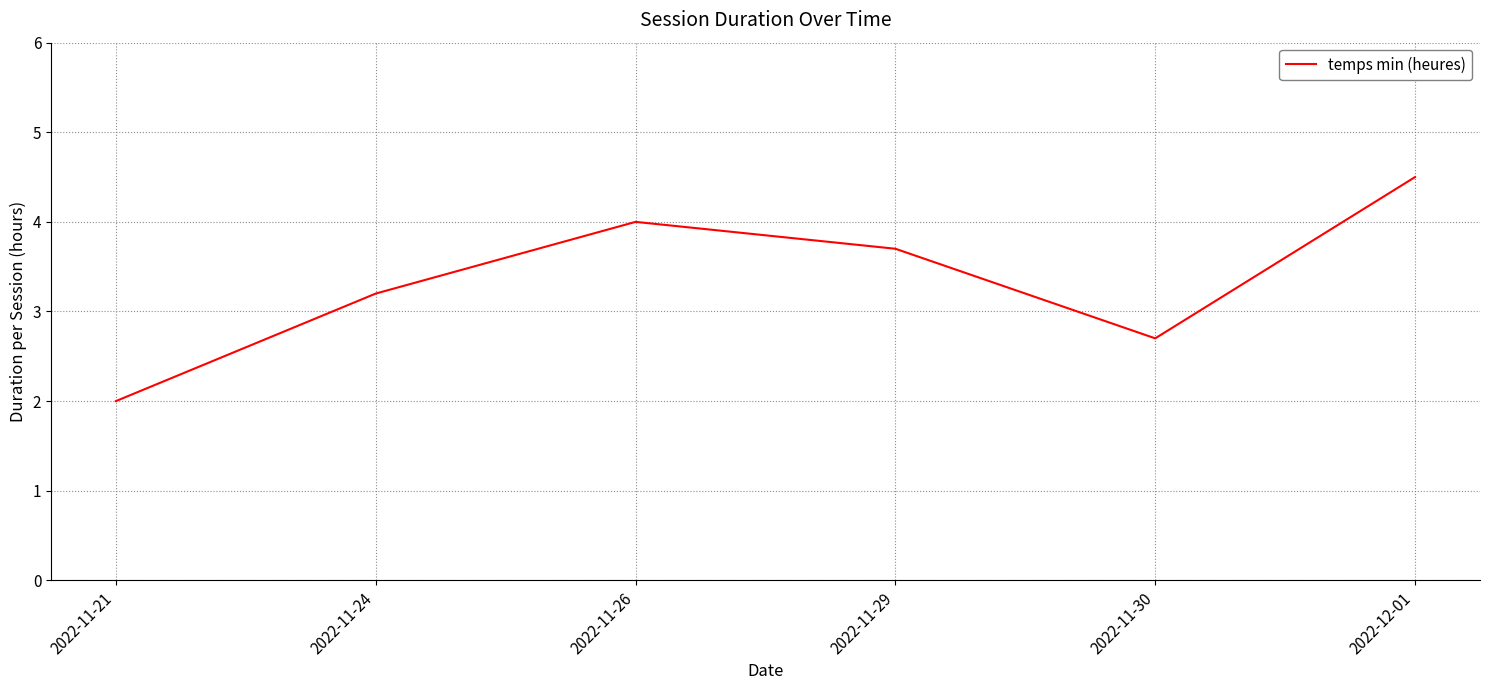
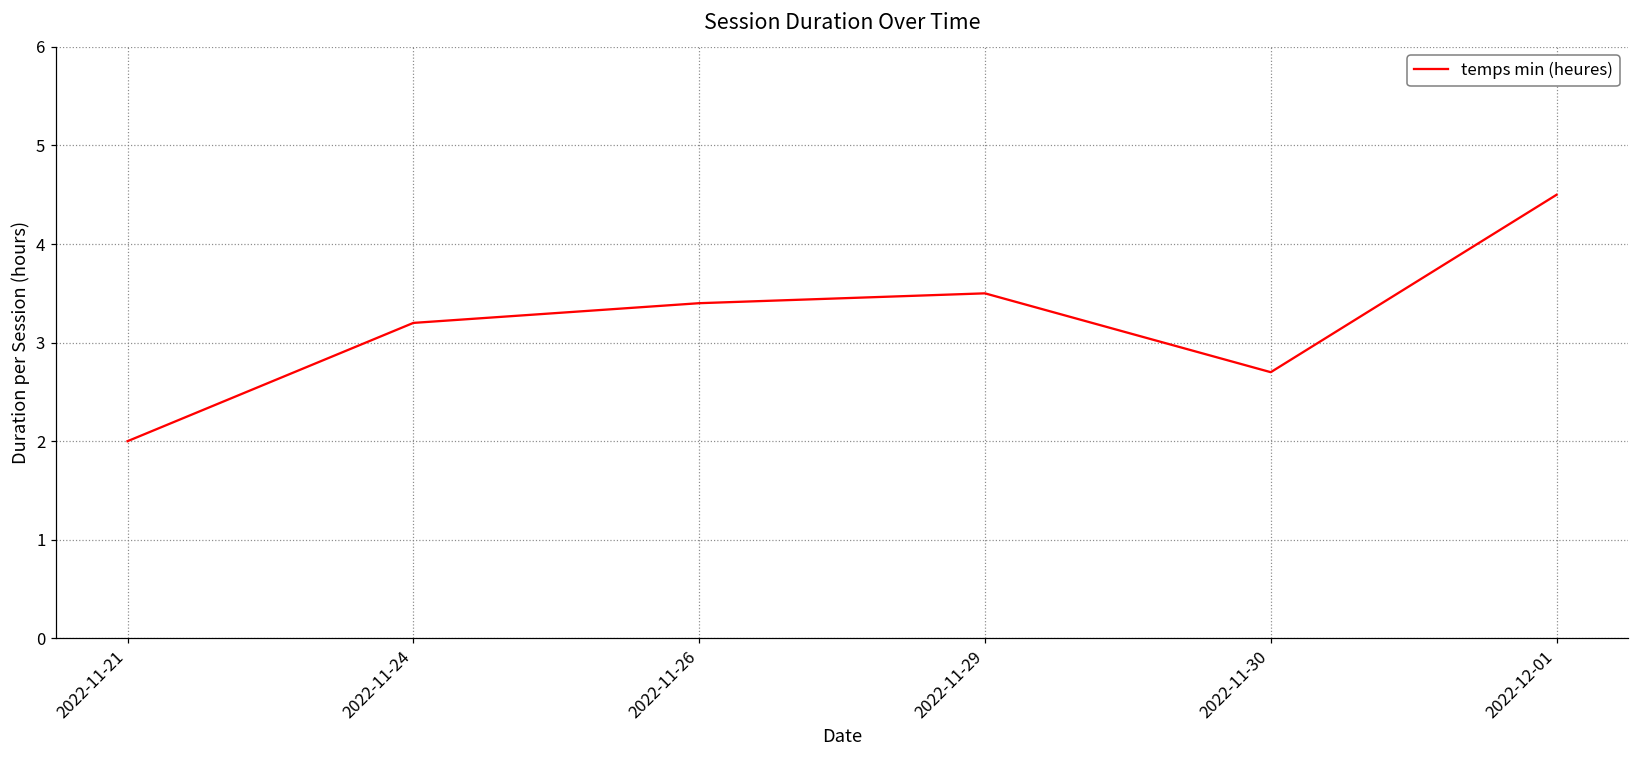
  {
    "2022-11-21": 2.0,
    "2022-11-24": 3.2,
-   "2022-11-26": 4.0,
-   "2022-11-29": 3.7,
+   "2022-11-26": 3.4,
+   "2022-11-29": 3.5,
    "2022-11-30": 2.7,
    "2022-12-01": 4.5
  }
